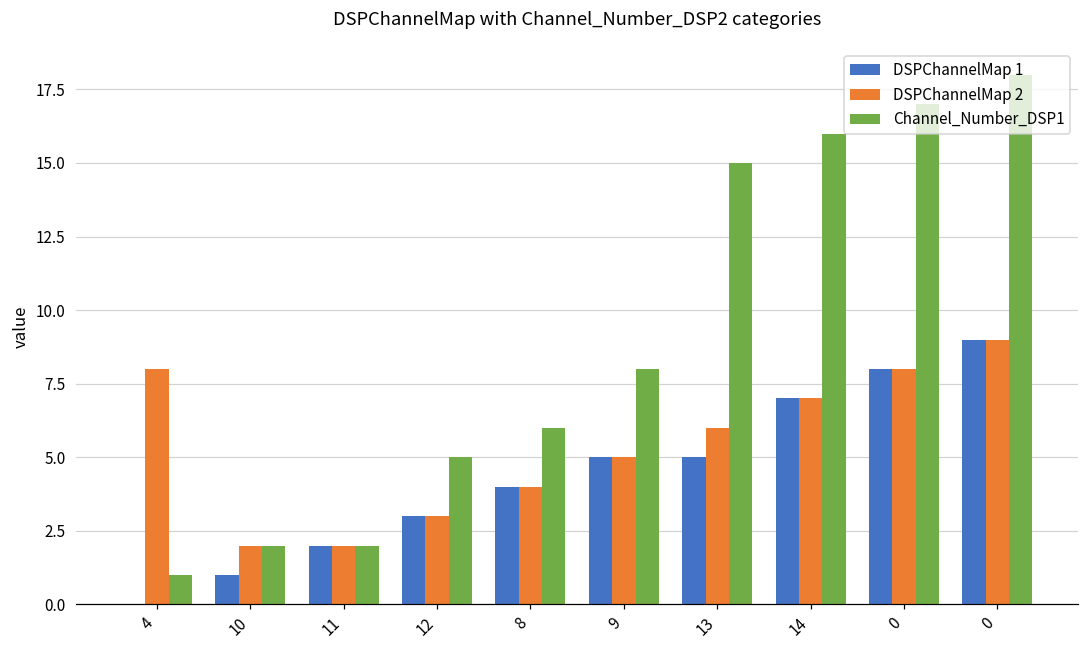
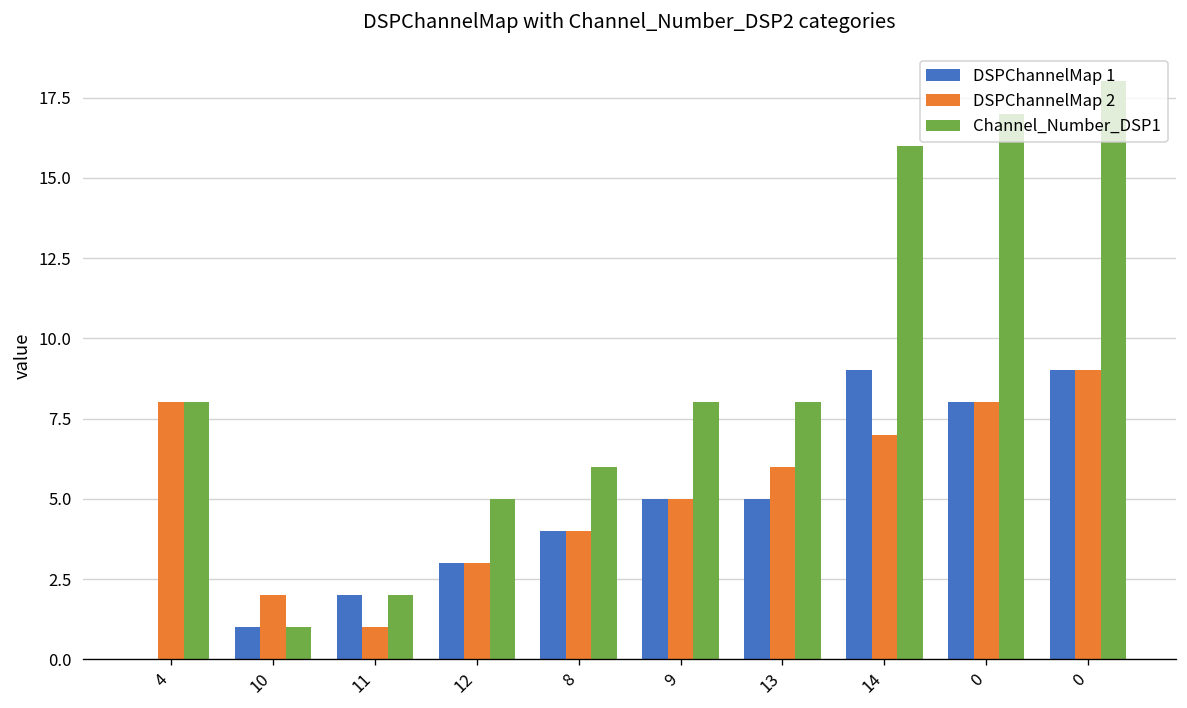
  {
    "DSPChannelMap 1": {
      "4": 0,
      "10": 1,
      "11": 2,
      "12": 3,
      "8": 4,
      "9": 5,
      "13": 5,
-     "14": 7
+     "14": 9
    },
    "DSPChannelMap 2": {
      "4": 8,
      "10": 2,
-     "11": 2,
+     "11": 1,
      "12": 3,
      "8": 4,
      "9": 5,
      "13": 6,
      "14": 7
    },
    "Channel_Number_DSP1": {
-     "4": 1,
-     "10": 2,
+     "4": 8,
+     "10": 1,
      "11": 2,
      "12": 5,
      "8": 6,
      "9": 8,
-     "13": 15,
+     "13": 8,
      "14": 16
    }
  }
